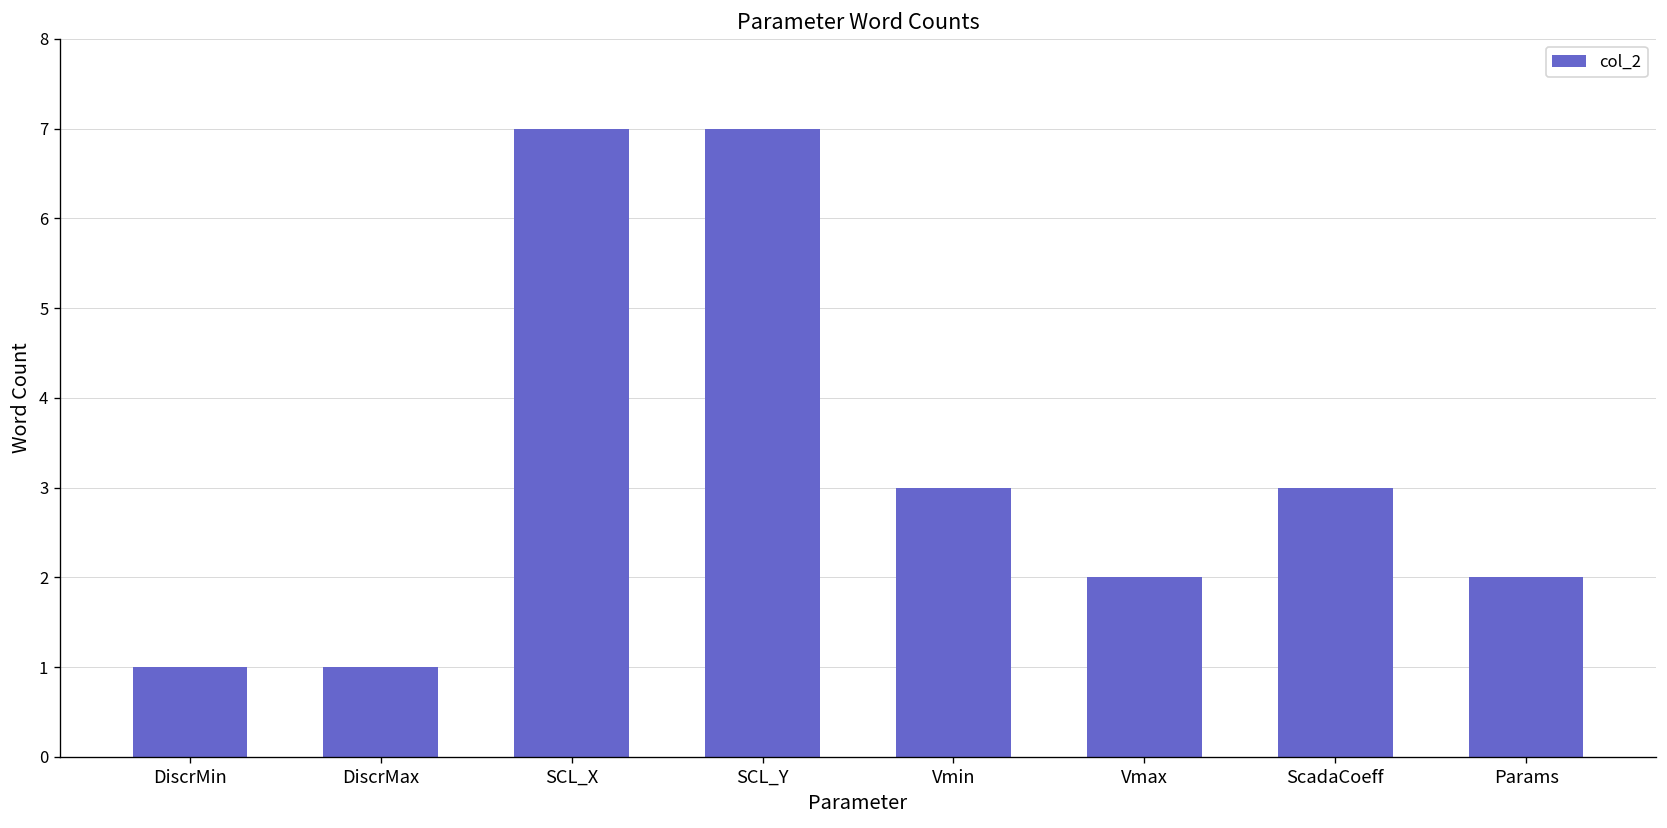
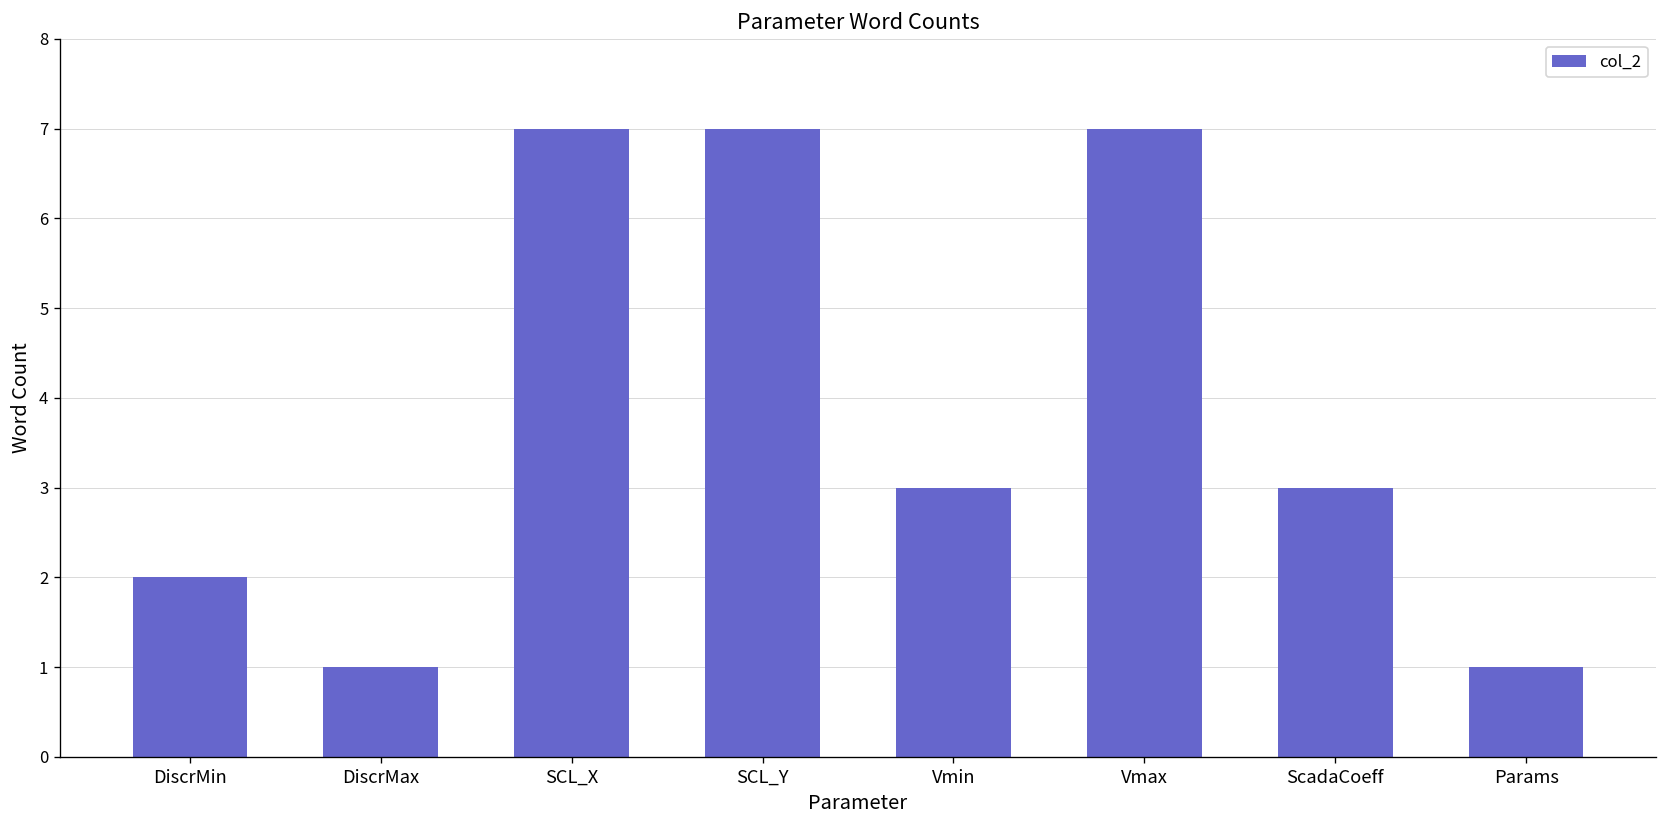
  {
-   "DiscrMin": 1,
+   "DiscrMin": 2,
    "DiscrMax": 1,
    "SCL_X": 7,
    "SCL_Y": 7,
    "Vmin": 3,
-   "Vmax": 2,
+   "Vmax": 7,
    "ScadaCoeff": 3,
-   "Params": 2
+   "Params": 1
  }
